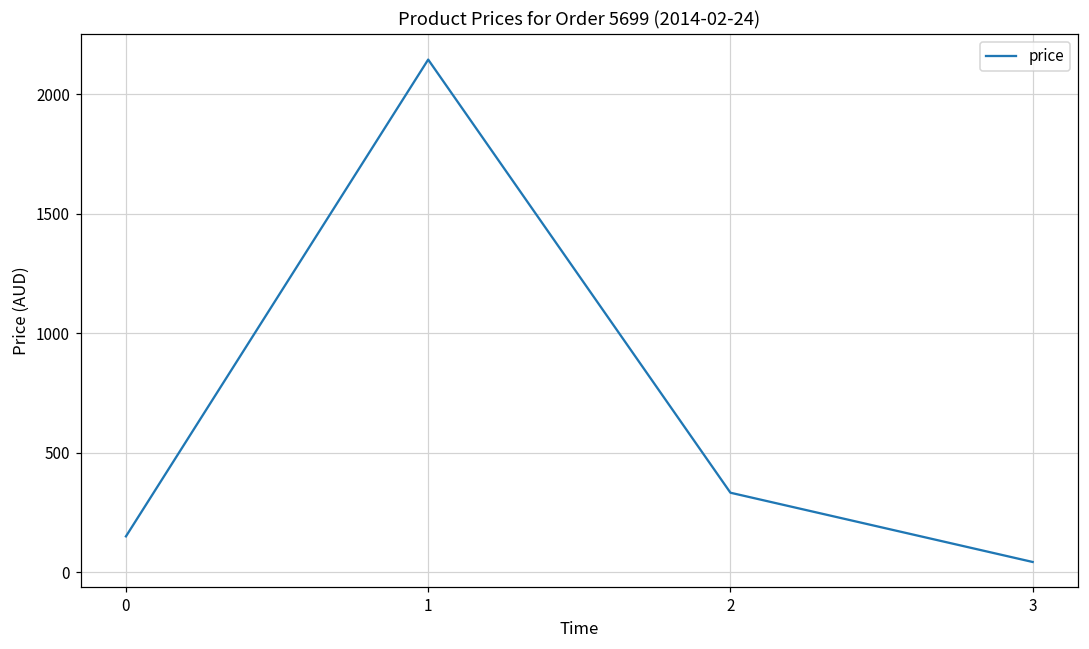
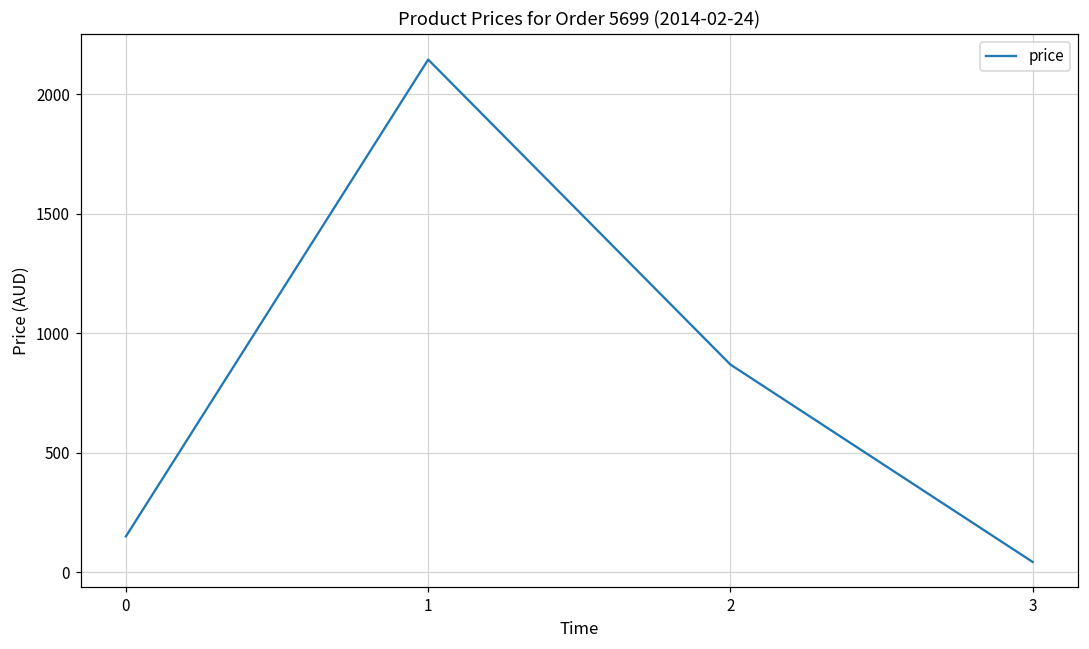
  {
    "0": 150,
    "1": 2140,
-   "2": 330,
+   "2": 870,
    "3": 40
  }
